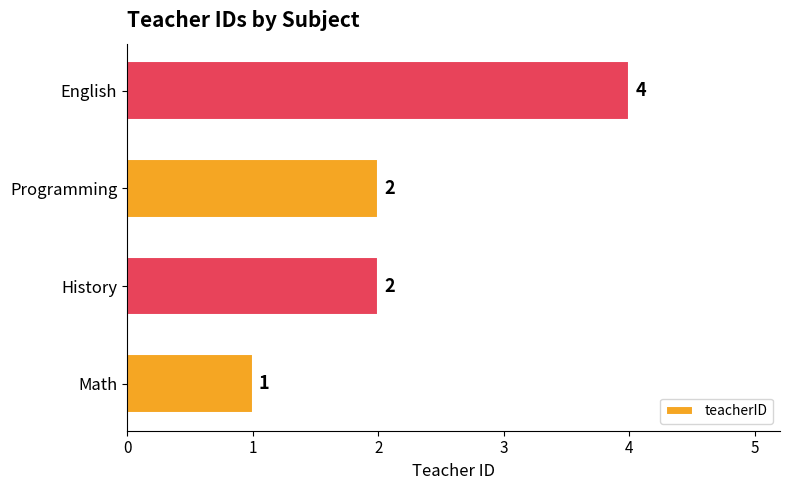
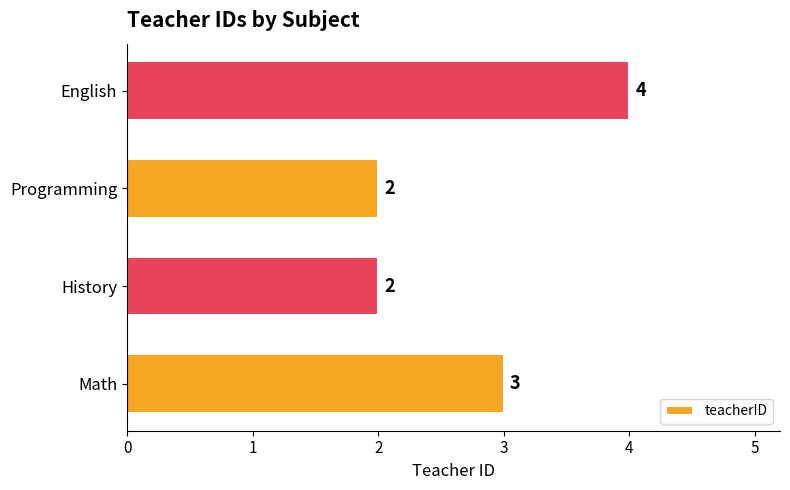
  {
    "English": 4,
    "Programming": 2,
    "History": 2,
-   "Math": 1
+   "Math": 3
  }
